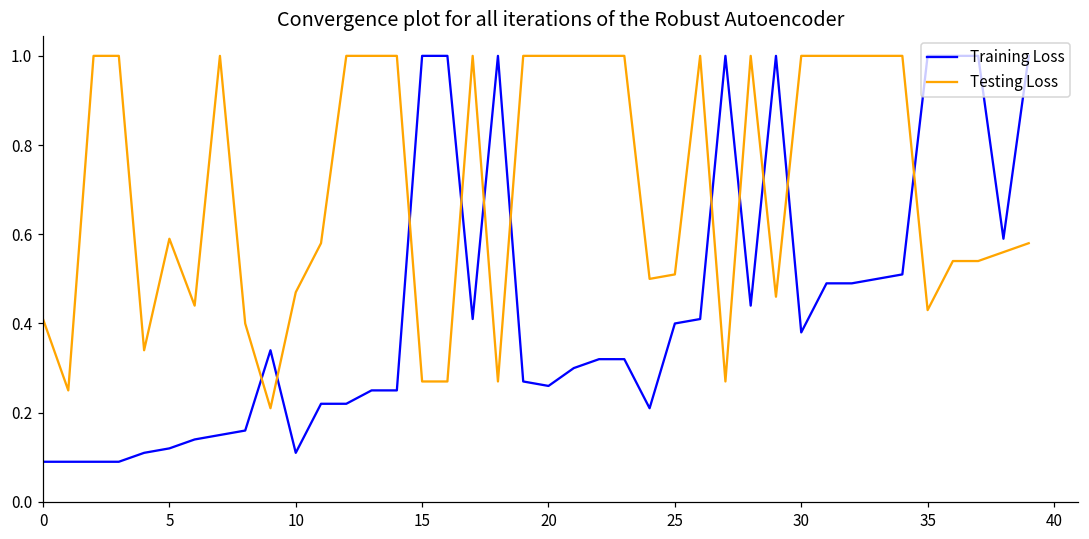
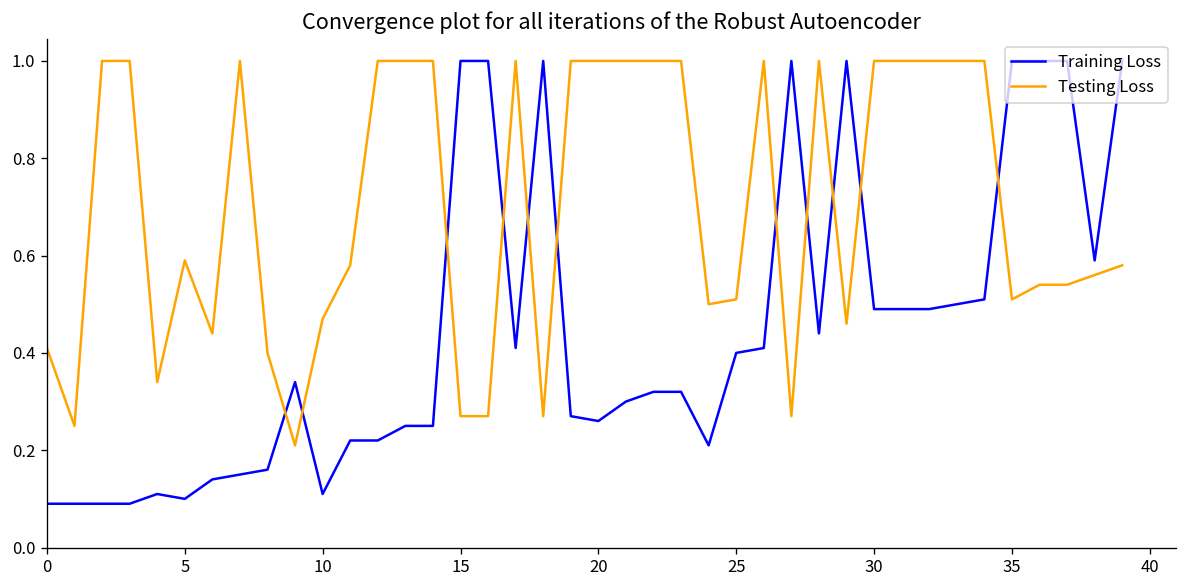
  {
    "Training Loss": {
      "0": 0.09,
-     "5": 0.12,
+     "5": 0.10,
      "10": 0.11,
      "15": 1.00,
      "20": 0.26,
      "25": 0.40,
-     "30": 0.38
+     "30": 0.49
    },
    "Testing Loss": {
      "0": 0.41,
      "5": 0.59,
      "10": 0.47,
      "15": 0.27,
      "20": 1.00,
      "25": 0.51,
      "30": 1.00,
-     "35": 0.43
+     "35": 0.51
    }
  }
